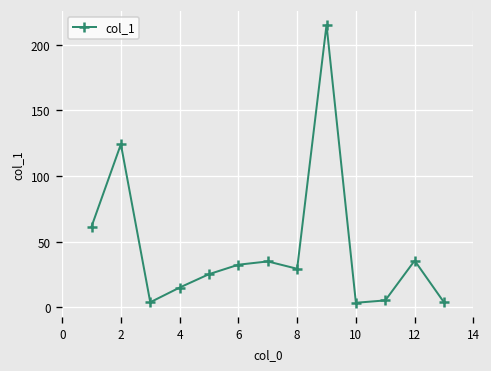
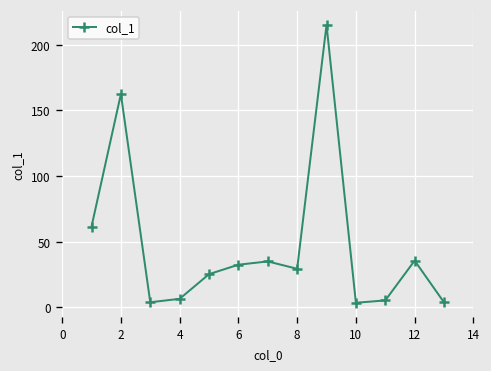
  {
-   "2": 124,
-   "4": 15,
+   "2": 163,
+   "4": 7,
    "6": 33,
    "8": 29,
    "10": 4,
    "12": 36
  }
